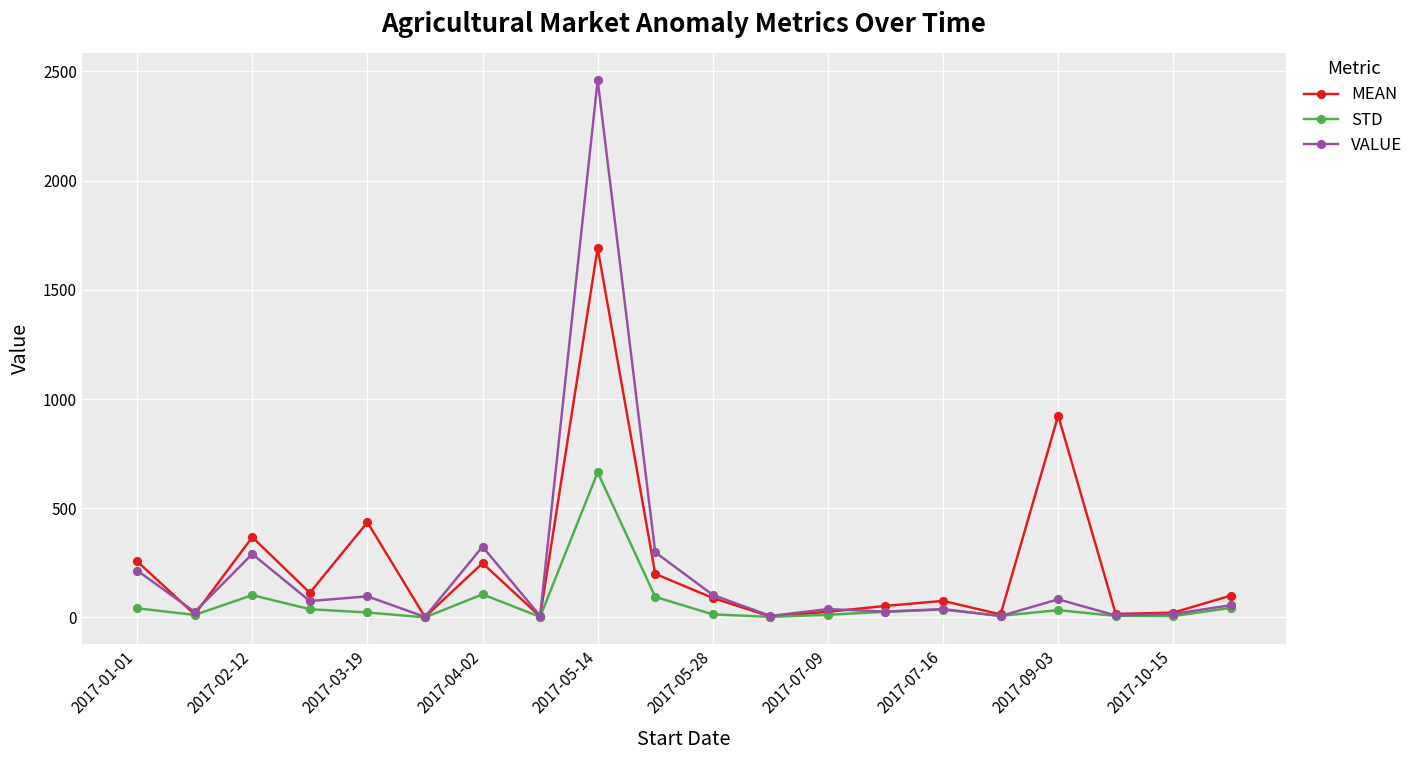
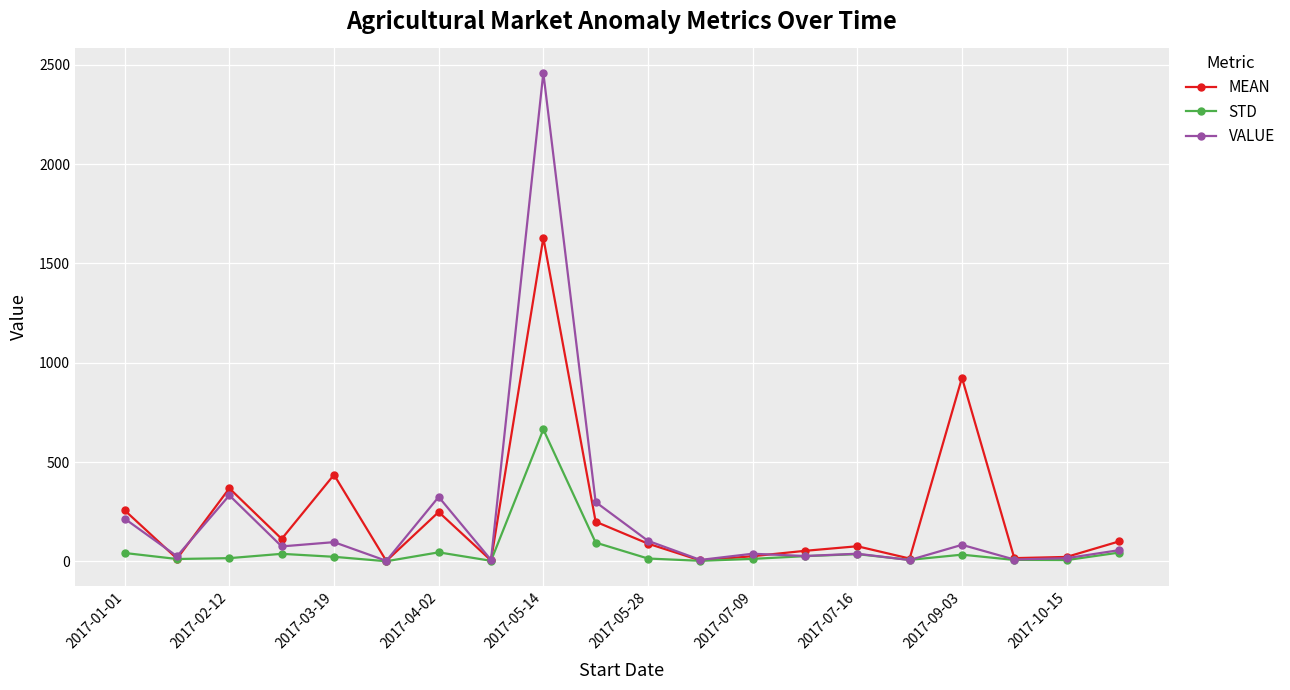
  {
    "MEAN": {
      "2017-02-12": 370,
      "2017-03-19": 440,
      "2017-04-02": 250,
-     "2017-05-14": 1690,
+     "2017-05-14": 1630,
      "2017-05-28": 90,
      "2017-09-03": 920
    },
    "STD": {
-     "2017-02-12": 100,
+     "2017-02-12": 20,
      "2017-03-19": 20,
-     "2017-04-02": 110,
+     "2017-04-02": 50,
      "2017-05-14": 660,
      "2017-05-28": 10,
      "2017-07-09": 10,
      "2017-09-03": 30
    },
    "VALUE": {
-     "2017-02-12": 290,
+     "2017-02-12": 330,
      "2017-03-19": 100,
      "2017-04-02": 320,
      "2017-05-14": 2460,
      "2017-05-28": 100,
      "2017-09-03": 80
    }
  }
